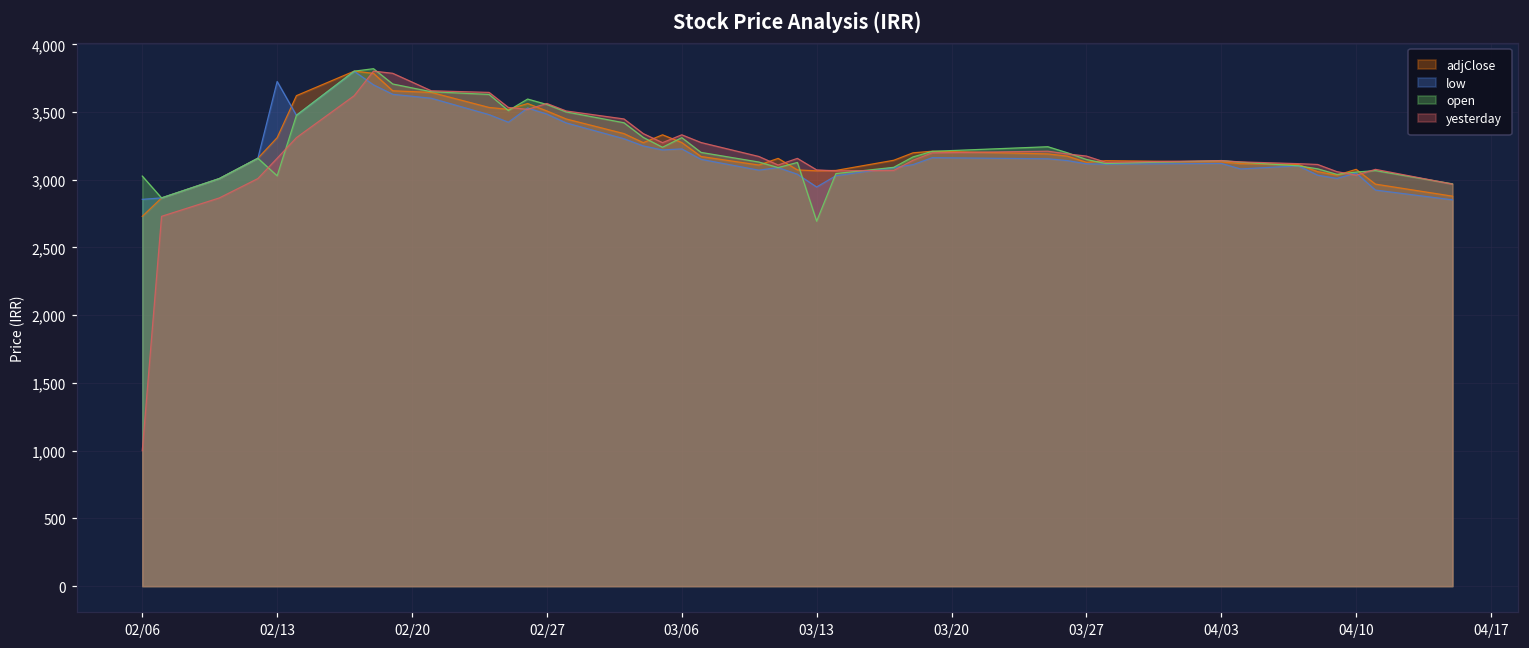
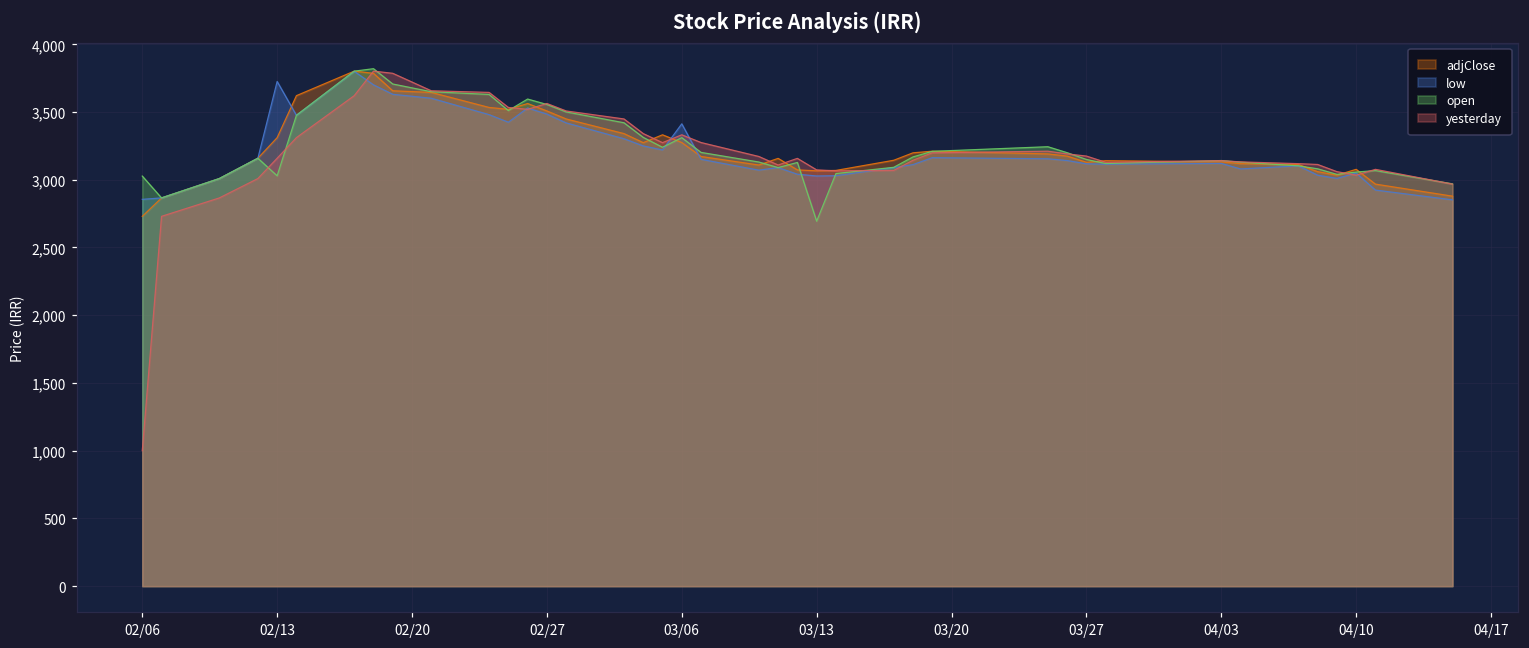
  {
    "low": {
      "02/06": "2,860",
      "02/13": "3,730",
      "02/27": "3,490",
-     "03/06": "3,230",
-     "03/13": "2,950"
+     "03/06": "3,410",
+     "03/13": "3,030"
    },
    "open": {
      "02/06": "3,030",
      "02/13": "3,030",
      "03/13": "2,690",
      "03/27": "3,150"
    }
  }
